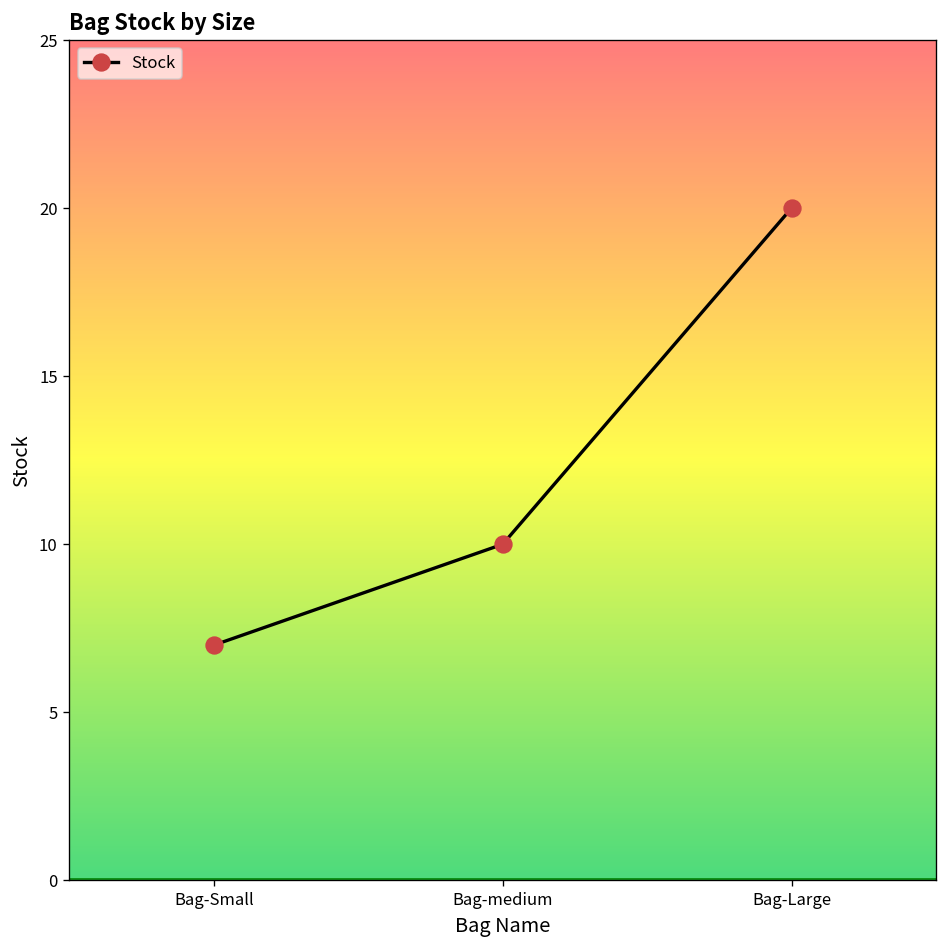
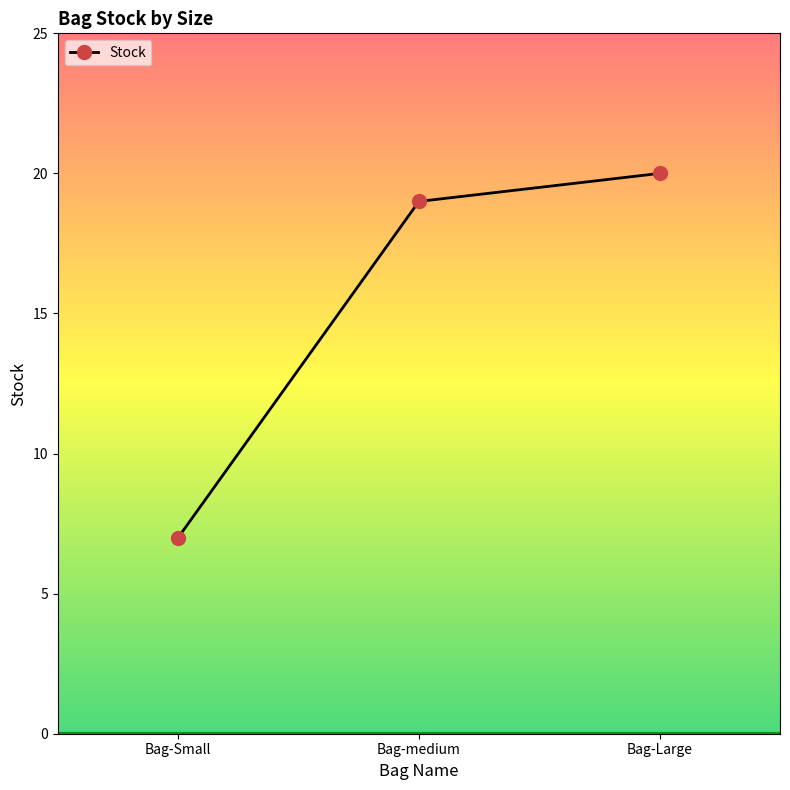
  {
    "Bag-Small": 7,
-   "Bag-medium": 10,
+   "Bag-medium": 19,
    "Bag-Large": 20
  }
